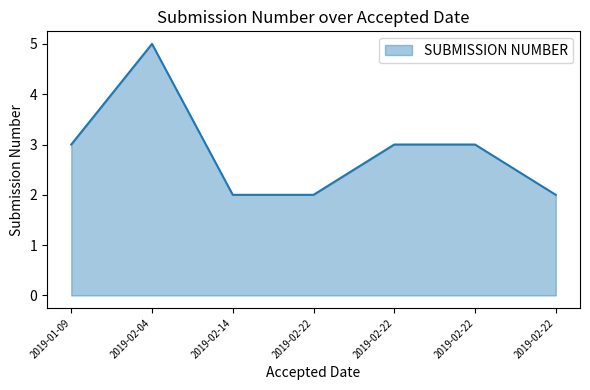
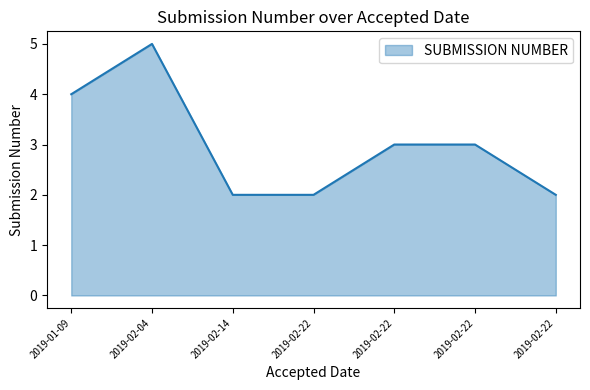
  {
-   "2019-01-09": 3,
+   "2019-01-09": 4,
    "2019-02-04": 5,
    "2019-02-14": 2
  }
